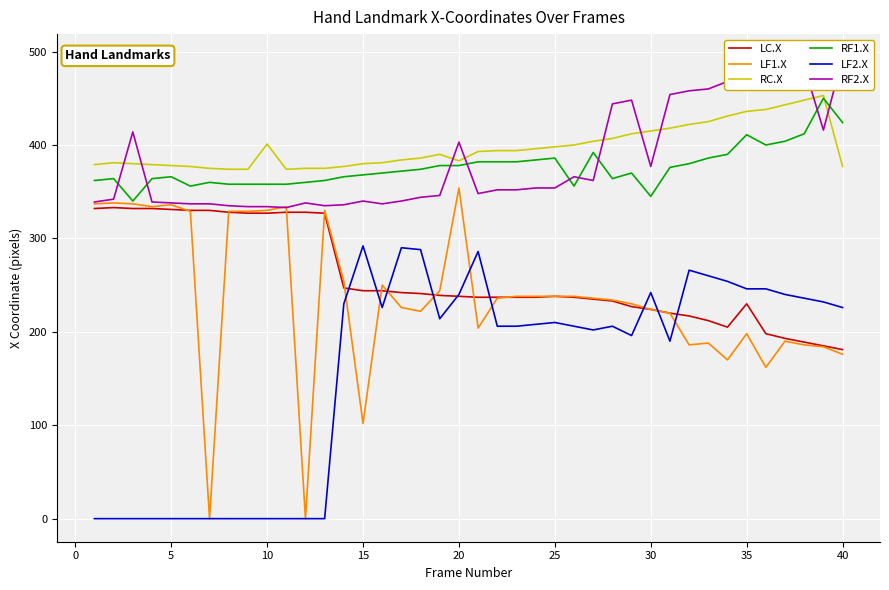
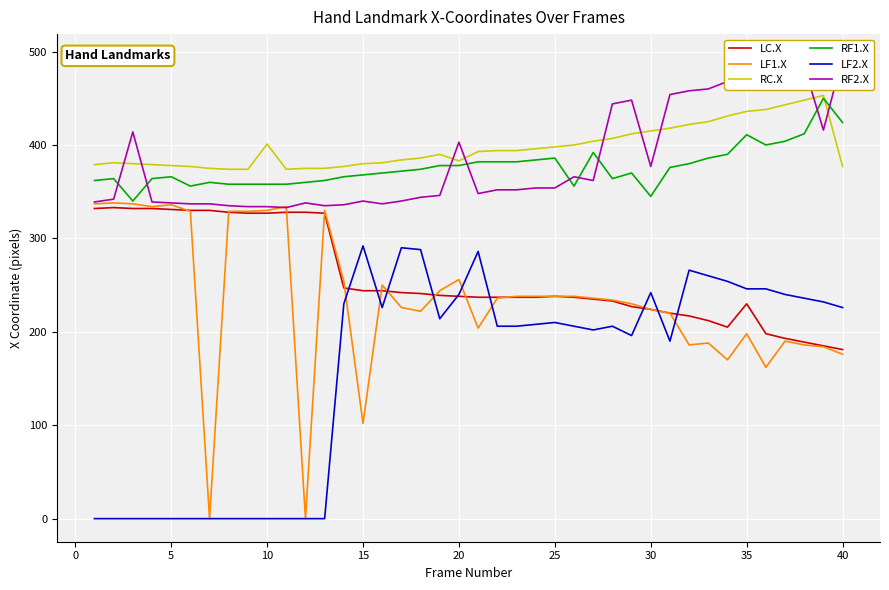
  {
    "LC.X": {
      "5": 330,
      "10": 330,
      "15": 240,
      "35": 230,
      "40": 180
    },
    "LF1.X": {
      "10": 330,
      "15": 100,
-     "20": 350,
+     "20": 260,
      "35": 200,
      "40": 180
    },
    "RC.X": {
      "5": 380,
      "10": 400,
      "15": 380,
      "20": 380,
      "25": 400,
      "30": 420,
      "35": 440,
      "40": 380
    },
    "RF1.X": {
      "5": 370,
      "10": 360,
      "15": 370,
      "20": 380,
      "25": 390,
      "30": 350,
      "35": 410,
      "40": 420
    },
    "LF2.X": {
      "5": 0,
      "10": 0,
      "15": 290,
      "25": 210,
      "30": 240,
      "35": 250,
      "40": 230
    },
    "RF2.X": {
      "10": 330,
      "15": 340,
      "20": 400,
      "25": 350,
      "30": 380
    }
  }
